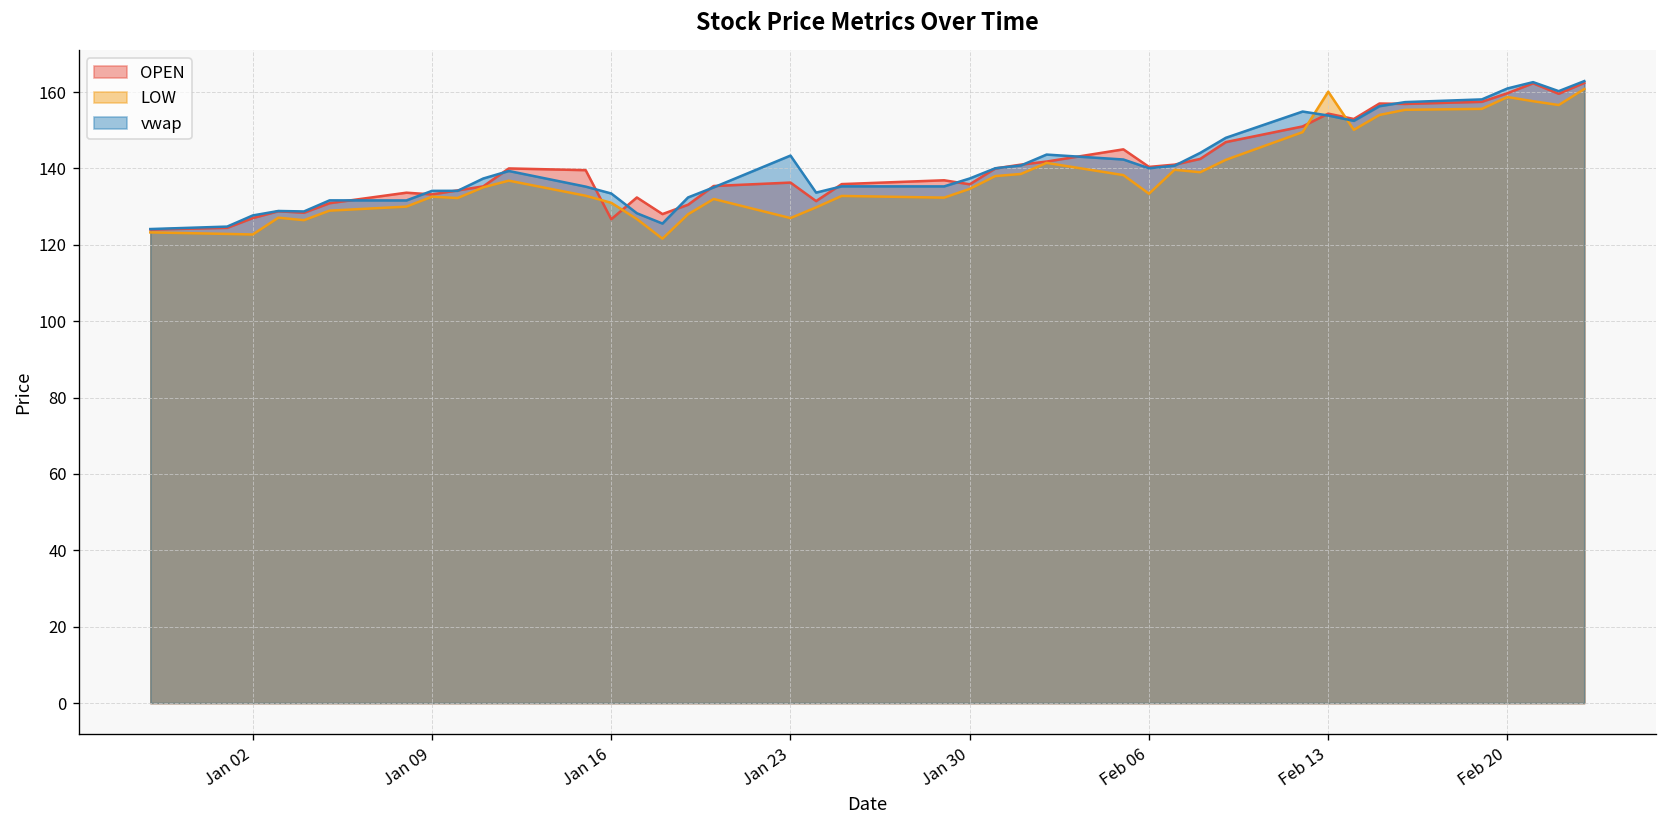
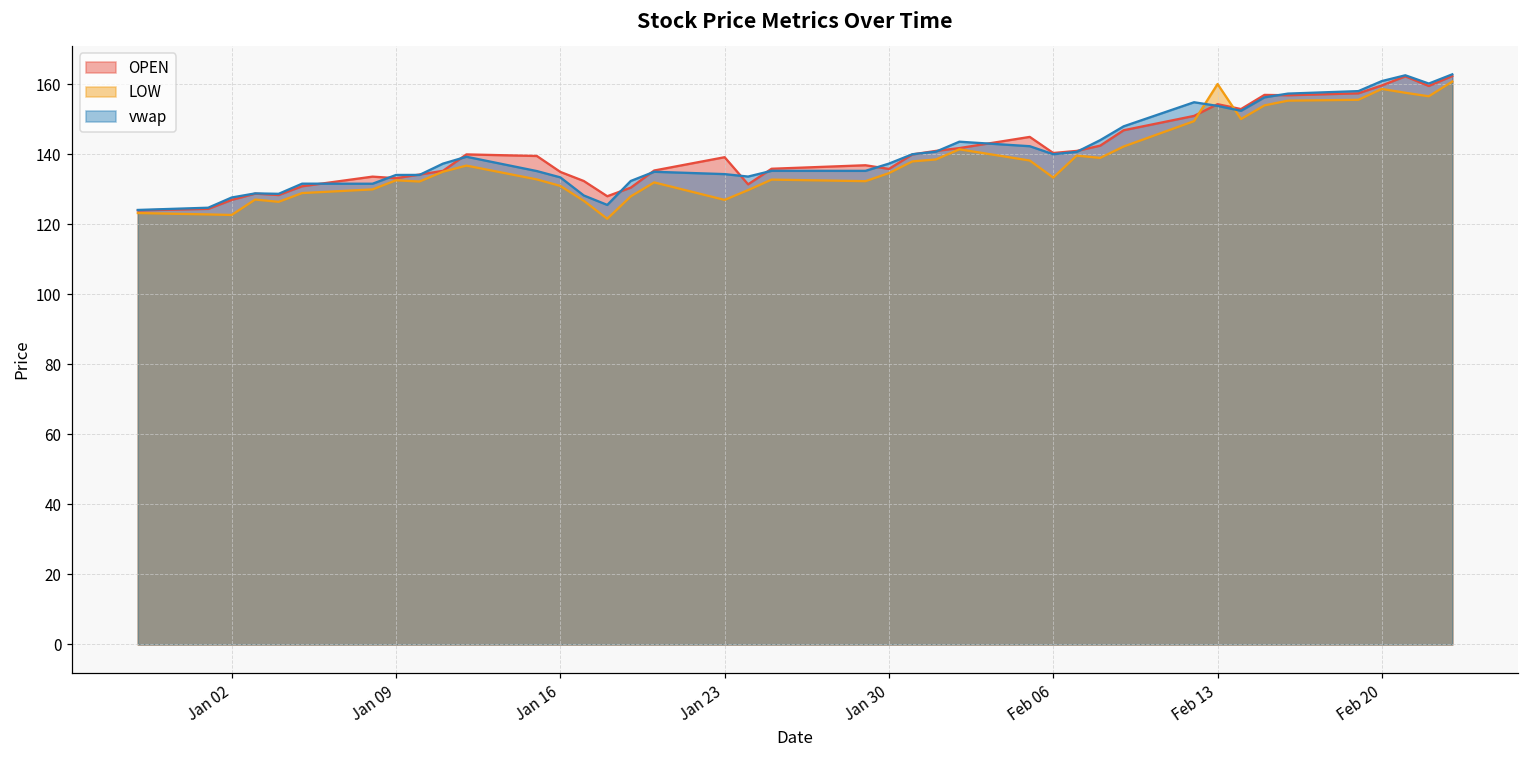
  {
    "OPEN": {
-     "Jan 16": 127,
-     "Jan 23": 136,
+     "Jan 16": 135,
+     "Jan 23": 139,
      "Jan 30": 136,
      "Feb 20": 160
    },
    "LOW": {
      "Jan 02": 123,
      "Jan 16": 131,
      "Jan 23": 127,
      "Jan 30": 135,
      "Feb 06": 133,
      "Feb 13": 160,
      "Feb 20": 159
    },
    "vwap": {
      "Jan 09": 134,
      "Jan 16": 133,
-     "Jan 23": 143,
+     "Jan 23": 134,
      "Jan 30": 137,
      "Feb 20": 161
    }
  }
